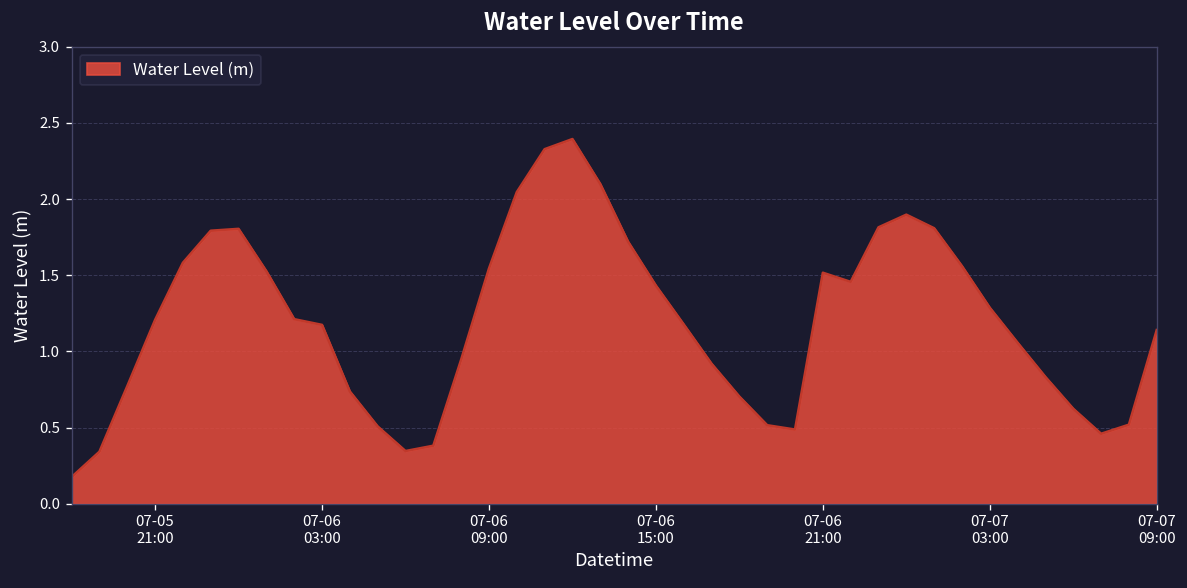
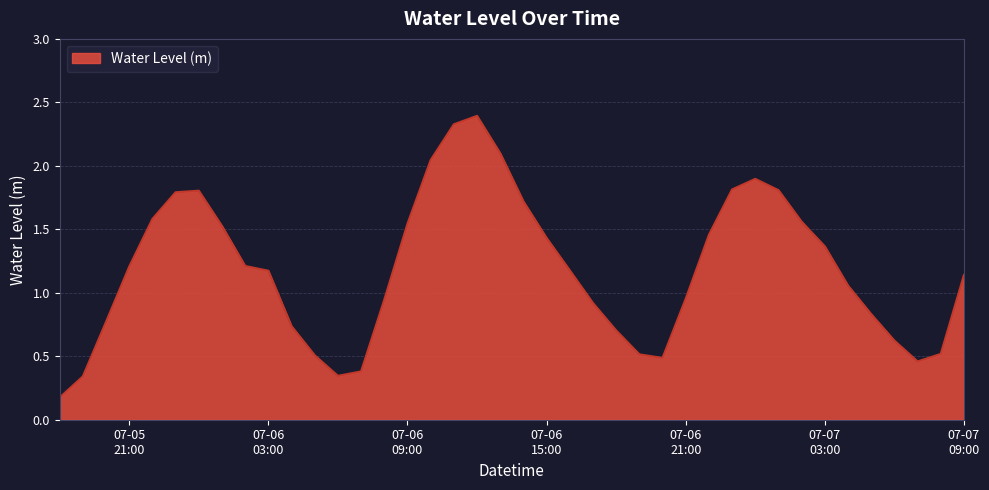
  {
    "07-05 21:00": 1.21,
    "07-06 03:00": 1.17,
    "07-06 09:00": 1.54,
    "07-06 15:00": 1.43,
-   "07-06 21:00": 1.52,
-   "07-07 03:00": 1.29,
+   "07-06 21:00": 0.95,
+   "07-07 03:00": 1.37,
    "07-07 09:00": 1.14
  }
